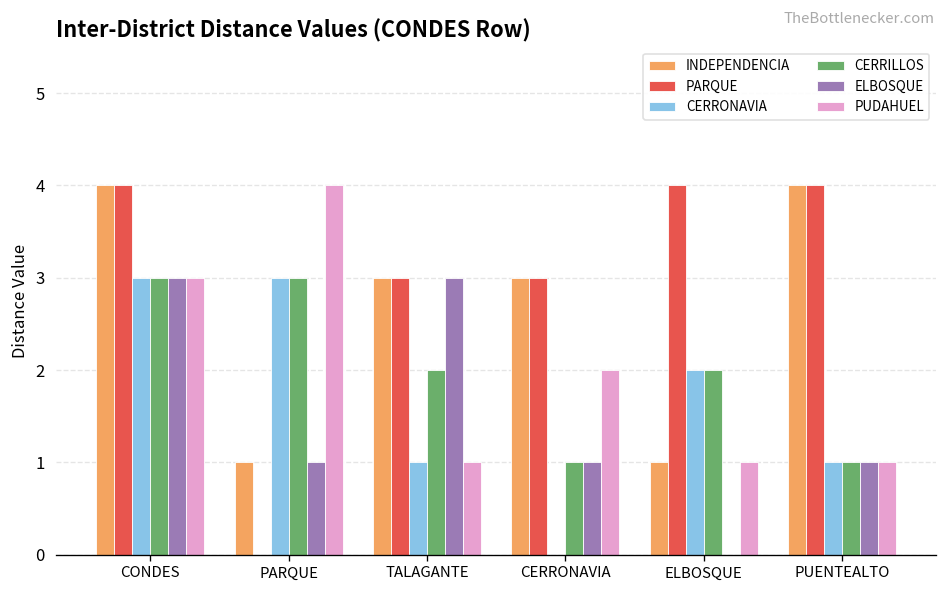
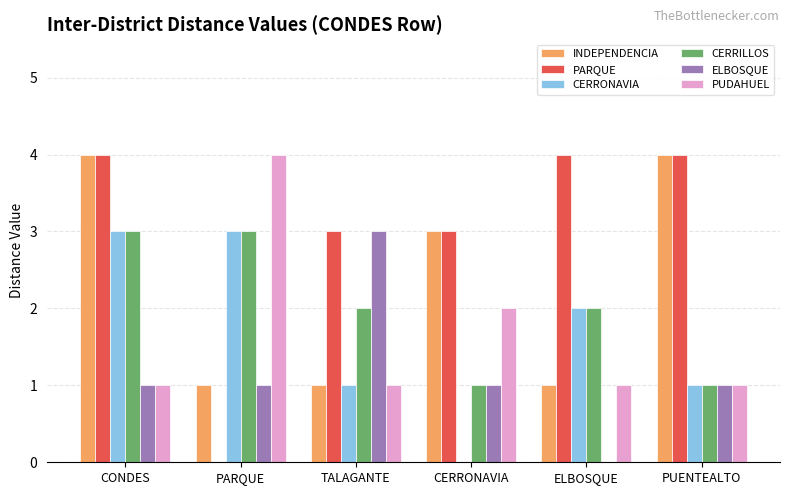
  {
    "INDEPENDENCIA": {
      "CONDES": 4,
      "PARQUE": 1,
-     "TALAGANTE": 3,
+     "TALAGANTE": 1,
      "CERRONAVIA": 3,
      "ELBOSQUE": 1,
      "PUENTEALTO": 4
    },
    "PARQUE": {
      "CONDES": 4,
      "PARQUE": 0,
      "TALAGANTE": 3,
      "CERRONAVIA": 3,
      "ELBOSQUE": 4,
      "PUENTEALTO": 4
    },
    "CERRONAVIA": {
      "CONDES": 3,
      "PARQUE": 3,
      "TALAGANTE": 1,
      "CERRONAVIA": 0,
      "ELBOSQUE": 2,
      "PUENTEALTO": 1
    },
    "CERRILLOS": {
      "CONDES": 3,
      "PARQUE": 3,
      "TALAGANTE": 2,
      "CERRONAVIA": 1,
      "ELBOSQUE": 2,
      "PUENTEALTO": 1
    },
    "ELBOSQUE": {
-     "CONDES": 3,
+     "CONDES": 1,
      "PARQUE": 1,
      "TALAGANTE": 3,
      "CERRONAVIA": 1,
      "ELBOSQUE": 0,
      "PUENTEALTO": 1
    },
    "PUDAHUEL": {
-     "CONDES": 3,
+     "CONDES": 1,
      "PARQUE": 4,
      "TALAGANTE": 1,
      "CERRONAVIA": 2,
      "ELBOSQUE": 1,
      "PUENTEALTO": 1
    }
  }
